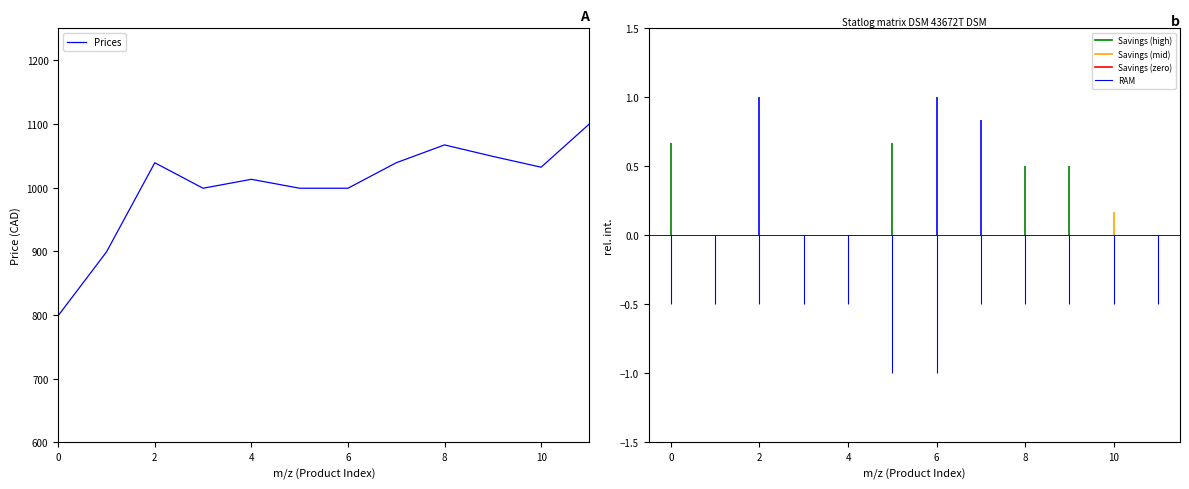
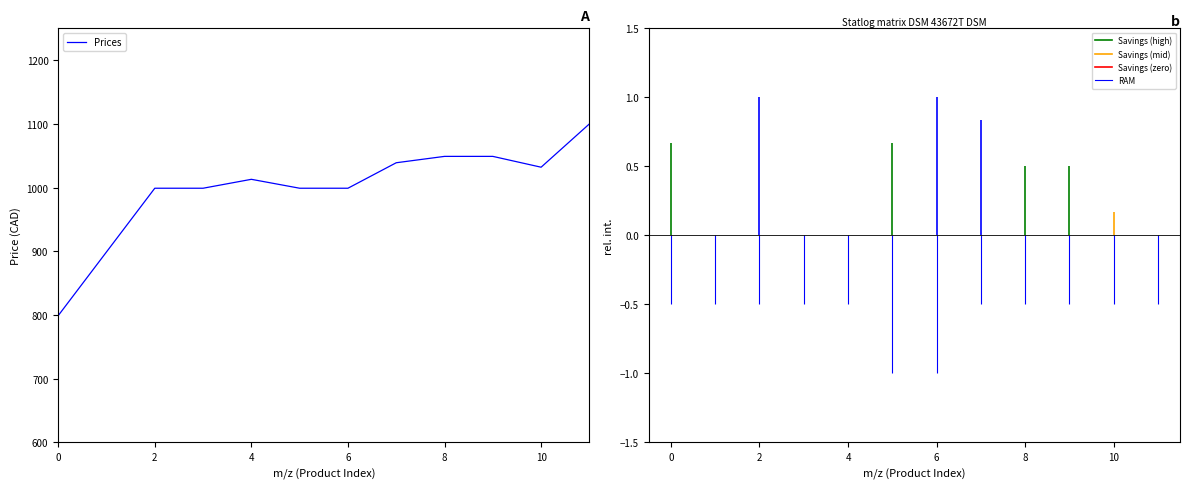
  {
    "0": 800,
-   "2": 1040,
+   "2": 1000,
    "4": 1010,
    "6": 1000,
-   "8": 1070,
+   "8": 1050,
    "10": 1030
  }
